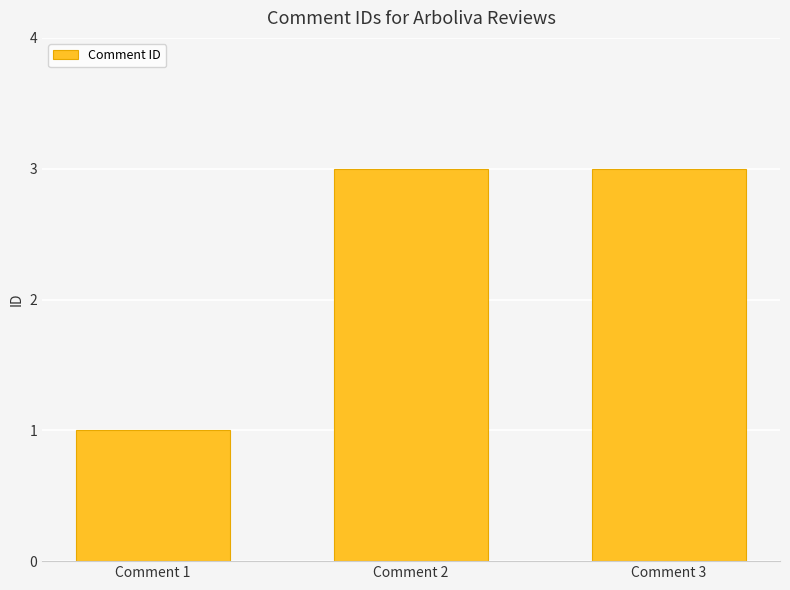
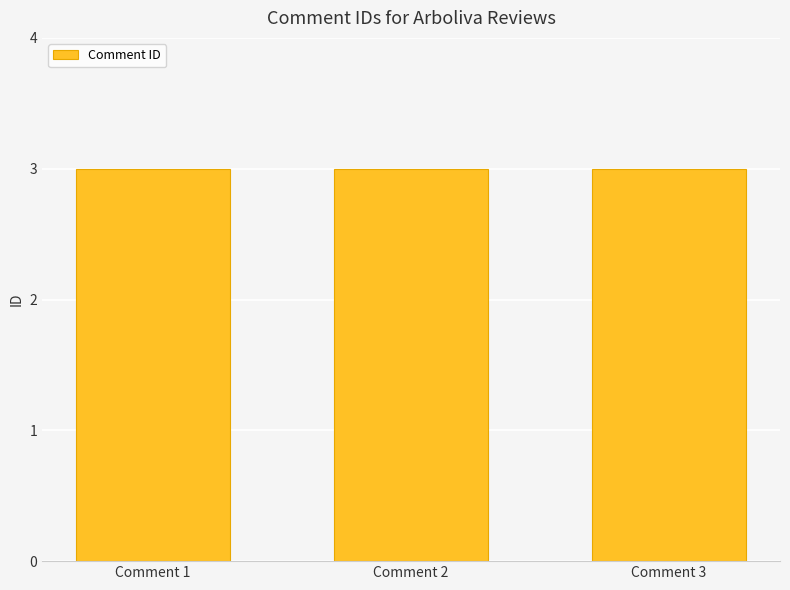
  {
-   "Comment 1": 1,
+   "Comment 1": 3,
    "Comment 2": 3,
    "Comment 3": 3
  }
